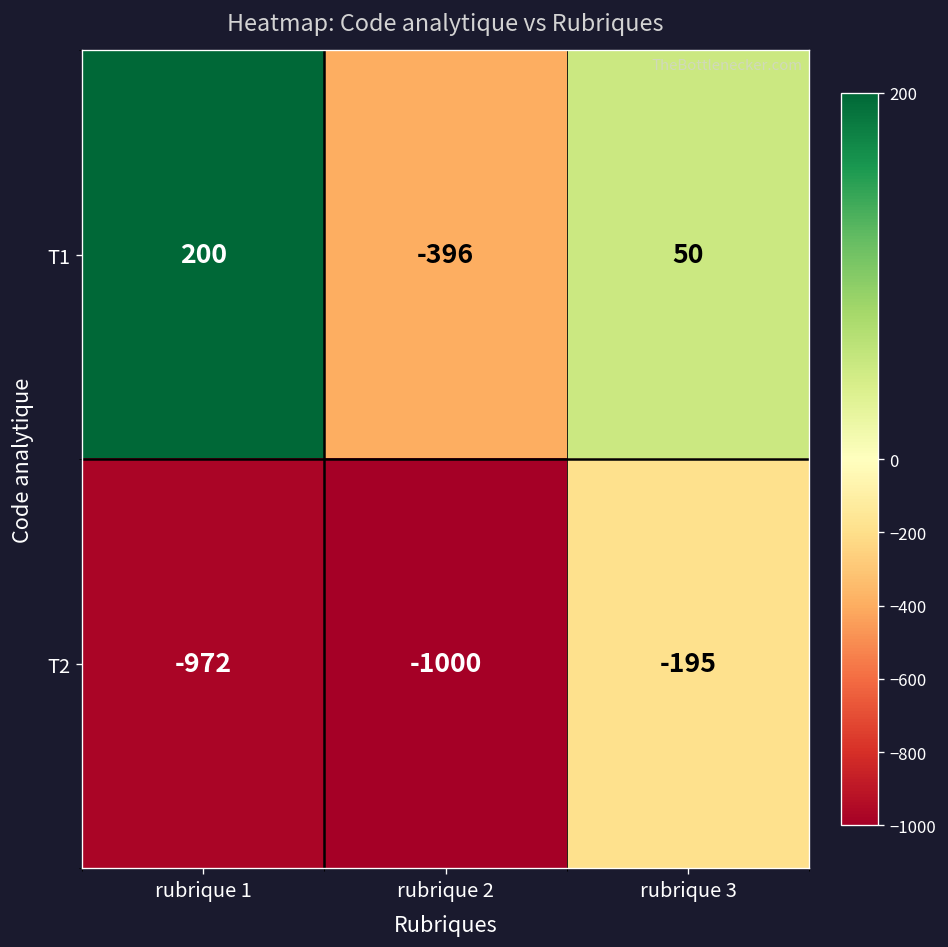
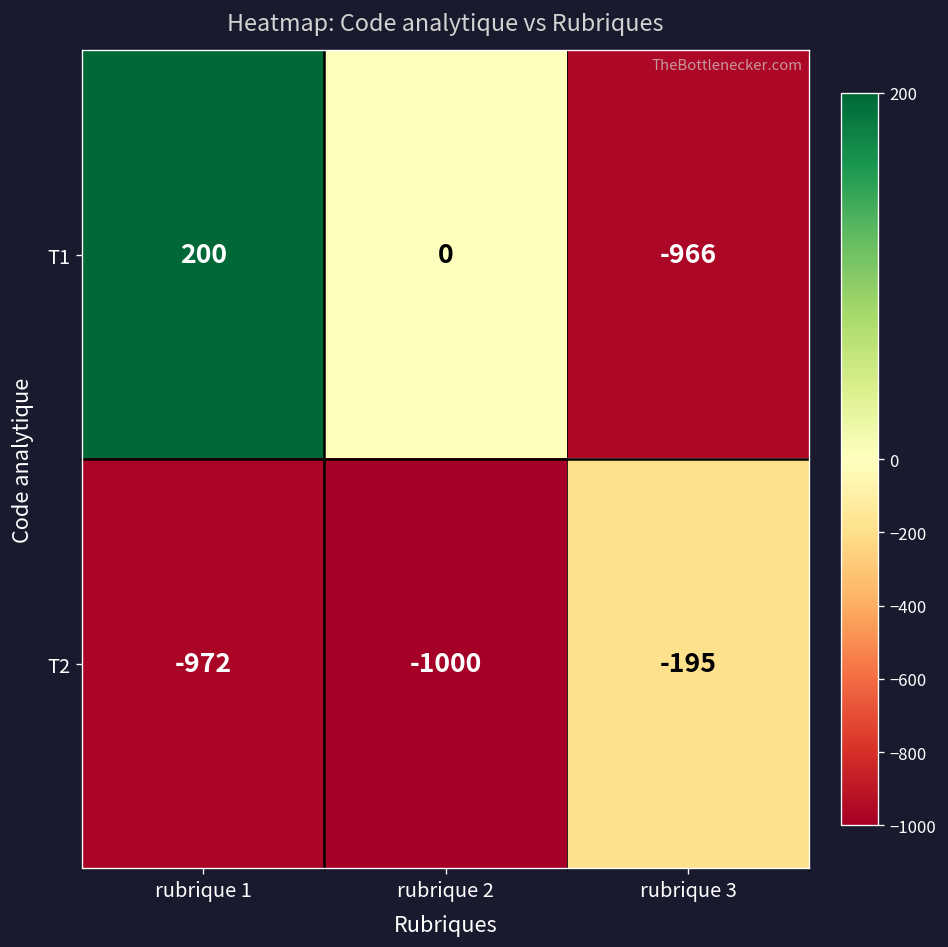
  {
    "T1": {
      "rubrique 1": 200,
-     "rubrique 2": -396,
-     "rubrique 3": 50
+     "rubrique 2": 0,
+     "rubrique 3": -966
    },
    "T2": {
      "rubrique 1": -972,
      "rubrique 2": -1000,
      "rubrique 3": -195
    }
  }
